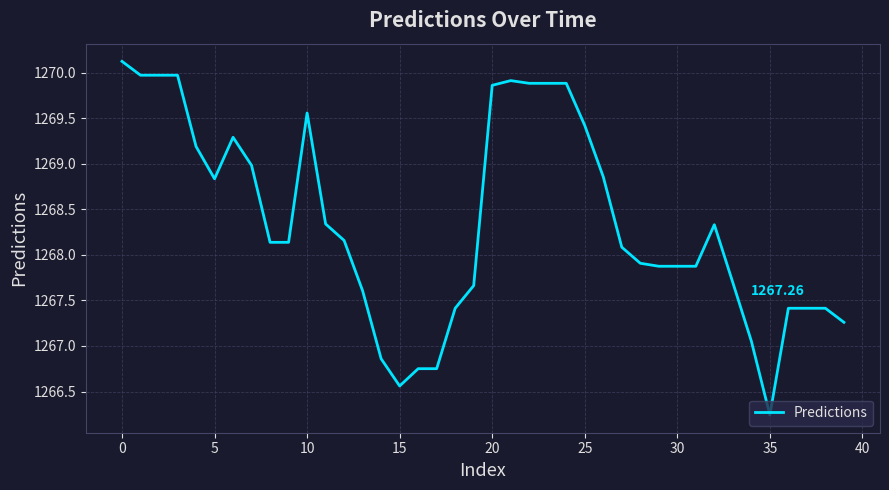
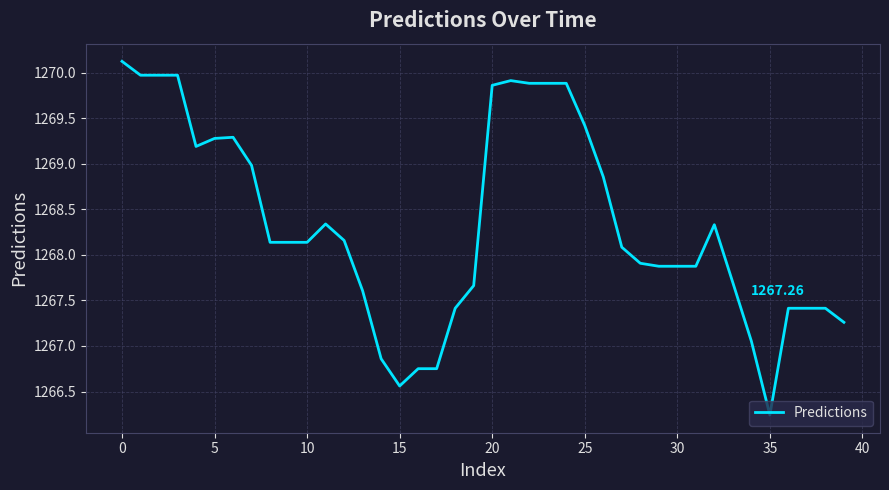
  {
    "0": 1270.1,
-   "5": 1268.8,
-   "10": 1269.6,
+   "5": 1269.3,
+   "10": 1268.1,
    "15": 1266.6,
    "20": 1269.9,
    "25": 1269.4,
    "30": 1267.9
  }
